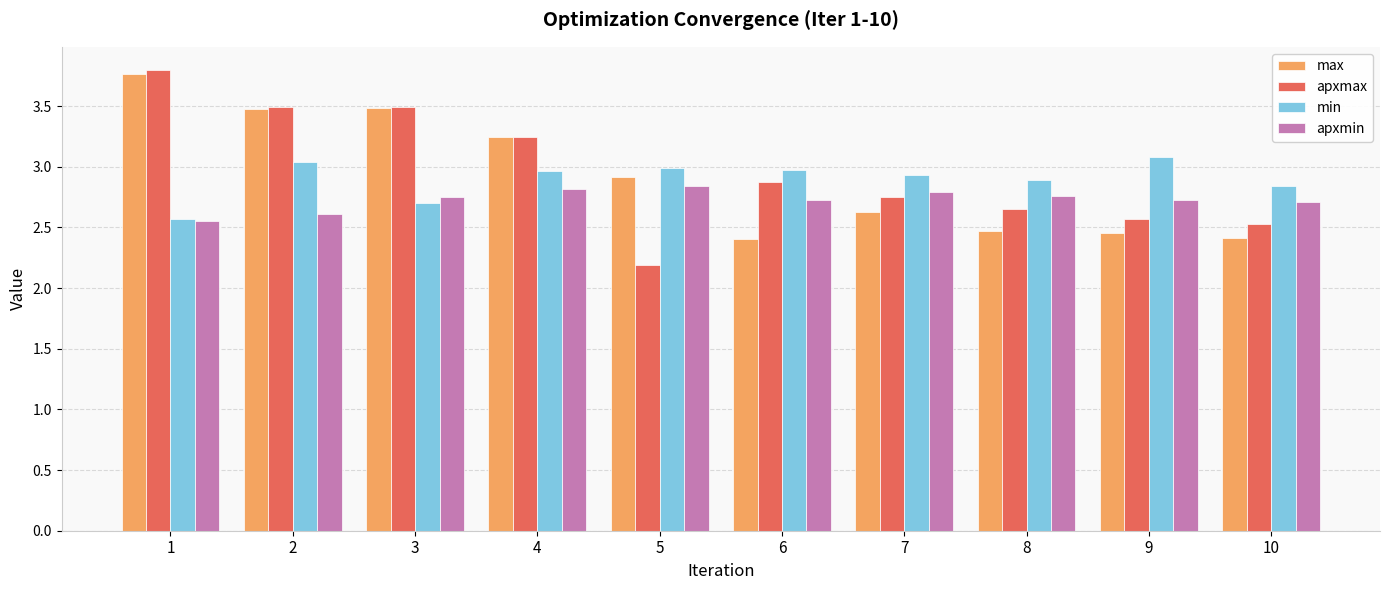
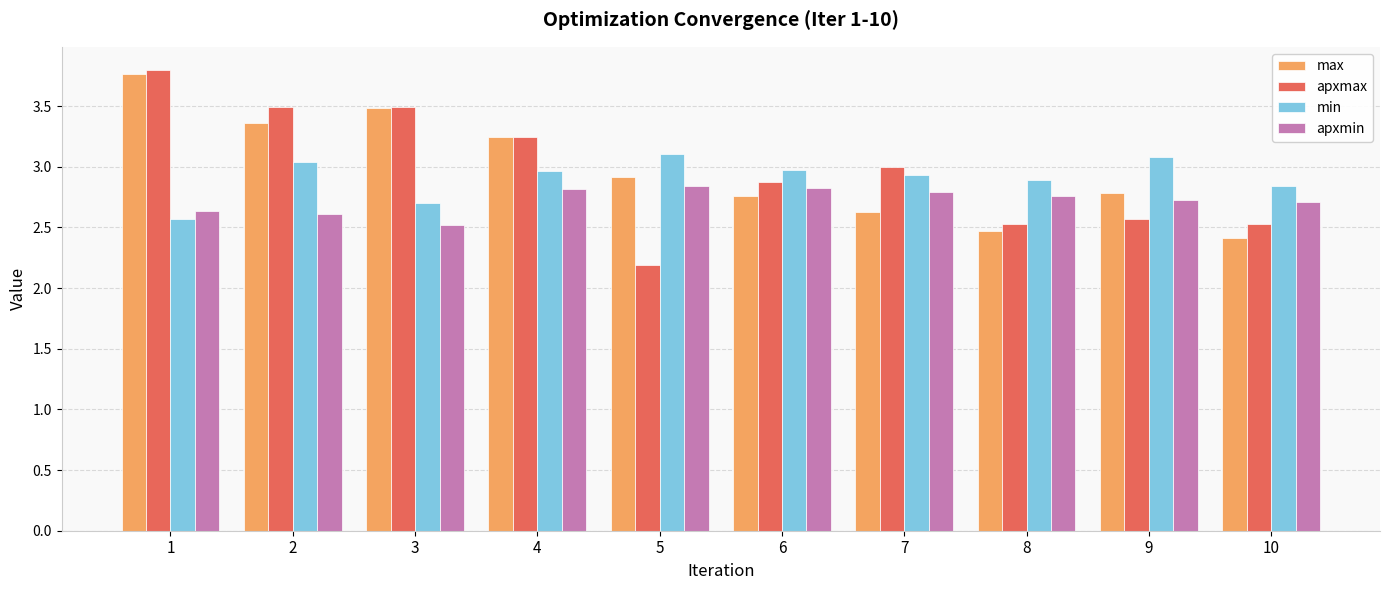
  {
    "max": {
      "1": 3.77,
-     "2": 3.48,
+     "2": 3.36,
      "3": 3.49,
      "4": 3.25,
      "5": 2.92,
-     "6": 2.41,
+     "6": 2.75,
      "7": 2.63,
      "8": 2.47,
-     "9": 2.46,
+     "9": 2.78,
      "10": 2.41
    },
    "apxmax": {
      "1": 3.80,
      "2": 3.49,
      "3": 3.50,
      "4": 3.24,
      "5": 2.19,
      "6": 2.88,
-     "7": 2.75,
-     "8": 2.65,
+     "7": 3.00,
+     "8": 2.52,
      "9": 2.57,
      "10": 2.53
    },
    "min": {
      "1": 2.57,
      "2": 3.04,
      "3": 2.70,
      "4": 2.96,
-     "5": 2.99,
+     "5": 3.11,
      "6": 2.97,
      "7": 2.93,
      "8": 2.89,
      "9": 3.08,
      "10": 2.84
    },
    "apxmin": {
-     "1": 2.55,
+     "1": 2.63,
      "2": 2.61,
-     "3": 2.75,
+     "3": 2.52,
      "4": 2.82,
      "5": 2.84,
-     "6": 2.72,
+     "6": 2.83,
      "7": 2.80,
      "8": 2.76,
      "9": 2.72,
      "10": 2.71
    }
  }
